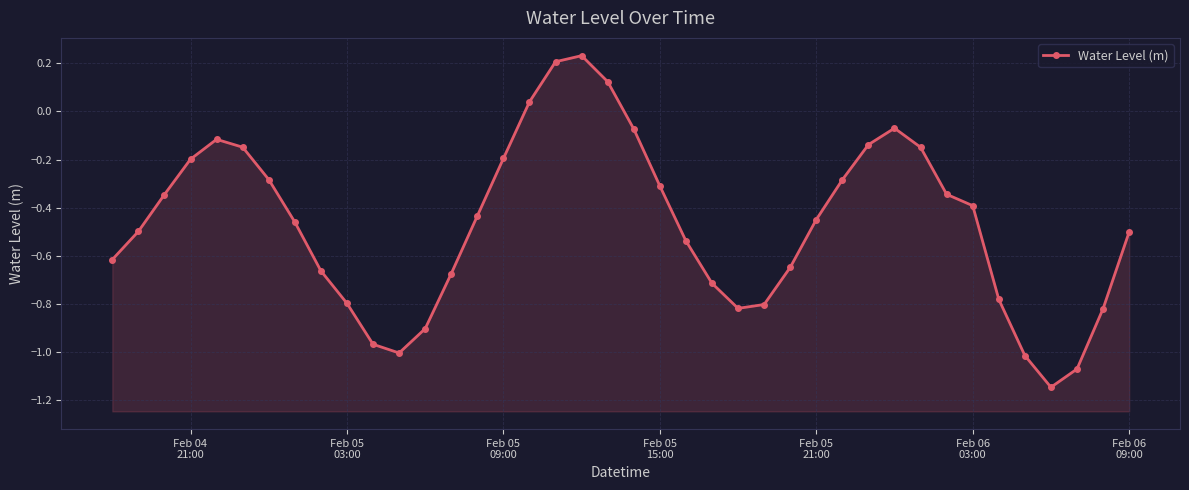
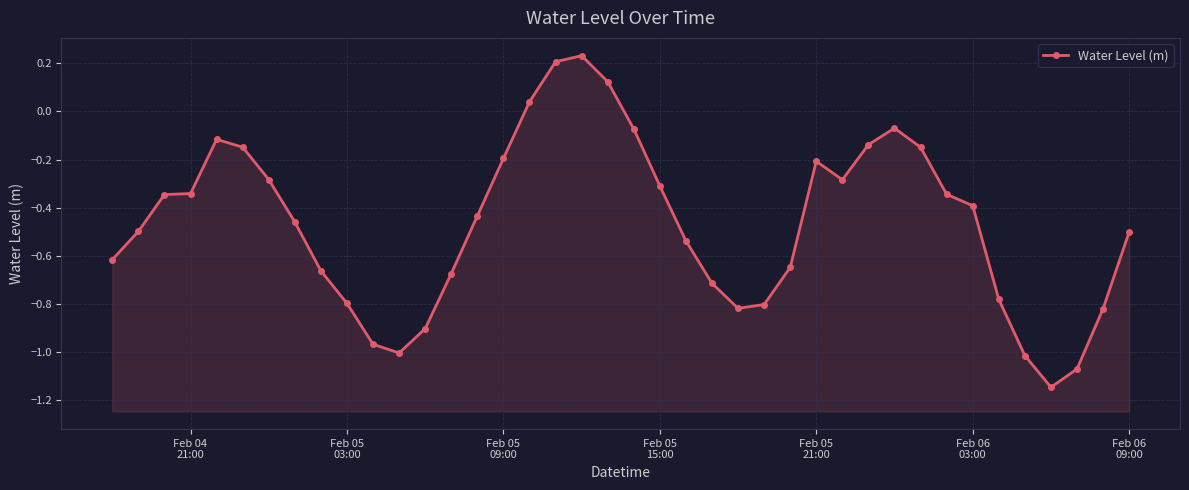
  {
-   "Feb 04 21:00": -0.20,
+   "Feb 04 21:00": -0.34,
    "Feb 05 03:00": -0.80,
    "Feb 05 09:00": -0.20,
    "Feb 05 15:00": -0.31,
-   "Feb 05 21:00": -0.45,
+   "Feb 05 21:00": -0.21,
    "Feb 06 03:00": -0.39,
    "Feb 06 09:00": -0.50
  }
